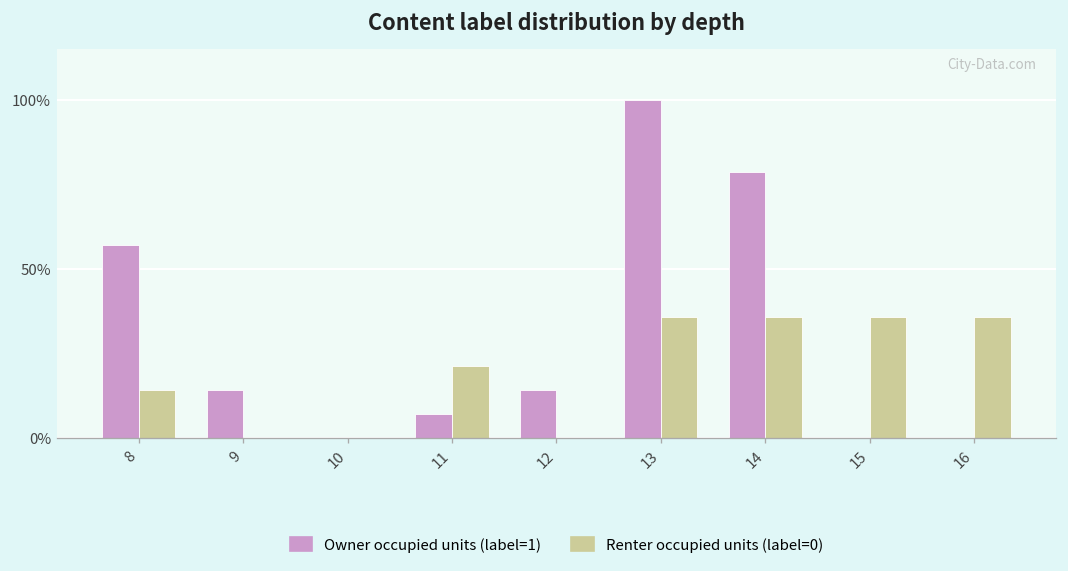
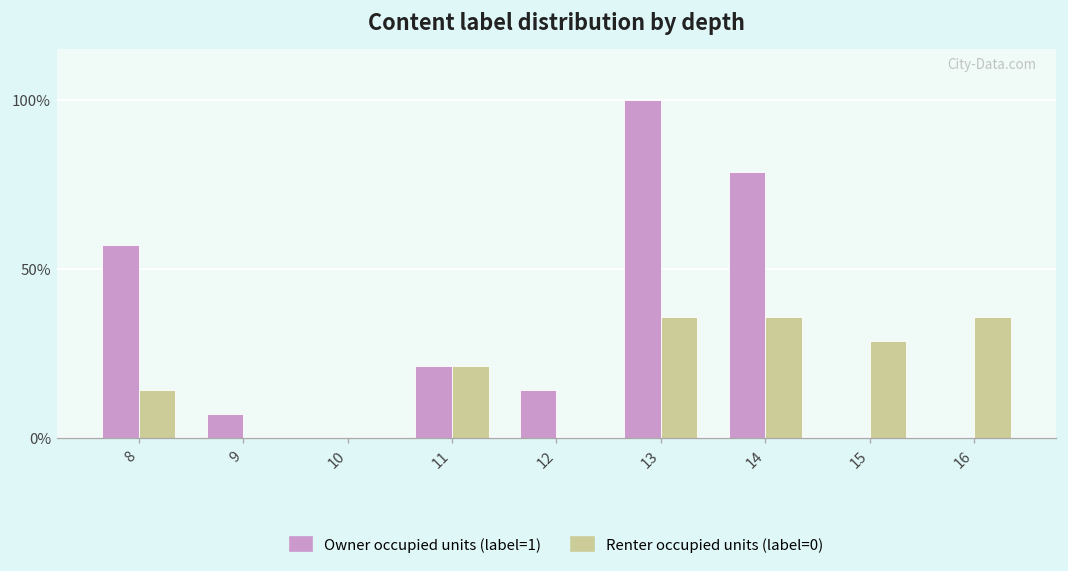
  {
    "Owner occupied units (label=1)": {
      "8": "57%",
-     "9": "14%",
+     "9": "7%",
      "10": "0%",
-     "11": "7%",
+     "11": "21%",
      "12": "14%",
      "13": "100%",
      "14": "79%",
      "15": "0%",
      "16": "0%"
    },
    "Renter occupied units (label=0)": {
      "8": "14%",
      "9": "0%",
      "10": "0%",
      "11": "21%",
      "12": "0%",
      "13": "36%",
      "14": "36%",
-     "15": "36%",
+     "15": "29%",
      "16": "36%"
    }
  }
